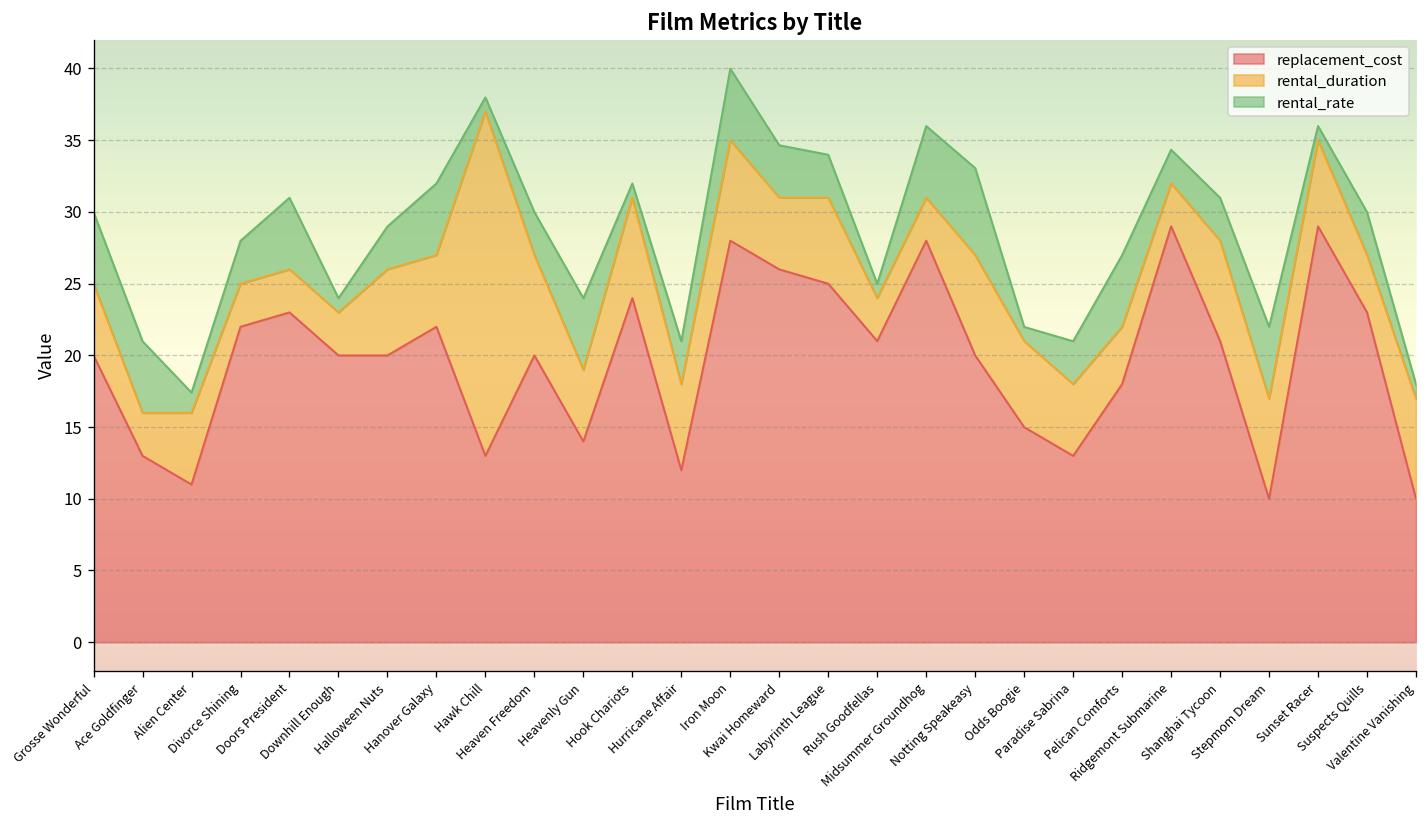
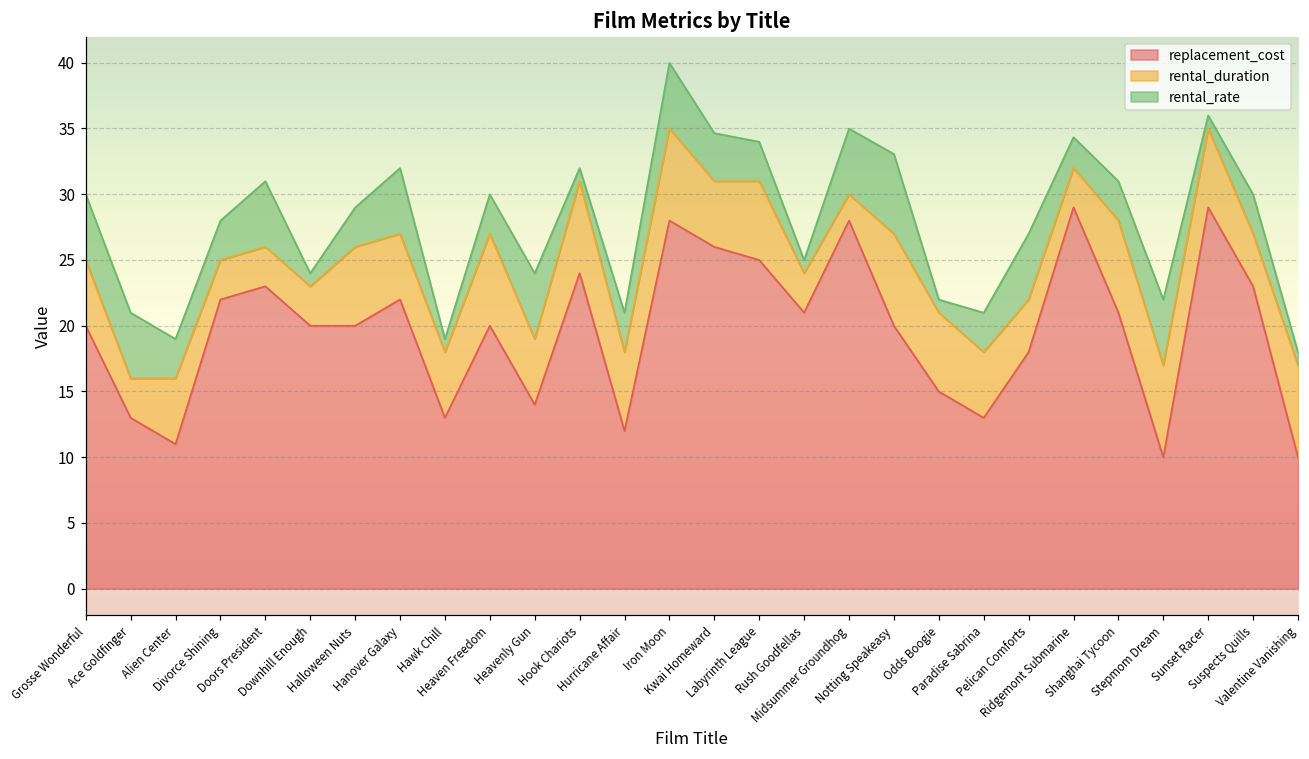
  {
    "replacement_cost": {
      "Grosse Wonderful": 20.0,
      "Ace Goldfinger": 13.0,
      "Alien Center": 11.0,
      "Divorce Shining": 22.0,
      "Doors President": 23.0,
      "Downhill Enough": 20.0,
      "Halloween Nuts": 20.0,
      "Hanover Galaxy": 22.0,
      "Hawk Chill": 13.0,
      "Heaven Freedom": 20.0,
      "Heavenly Gun": 14.0,
      "Hook Chariots": 24.0,
      "Hurricane Affair": 12.0,
      "Iron Moon": 28.0,
      "Kwai Homeward": 26.0,
      "Labyrinth League": 25.0,
      "Rush Goodfellas": 21.0,
      "Midsummer Groundhog": 28.0,
      "Notting Speakeasy": 20.0,
      "Odds Boogie": 15.0,
      "Paradise Sabrina": 13.0,
      "Pelican Comforts": 18.0,
      "Ridgemont Submarine": 29.0,
      "Shanghai Tycoon": 21.0,
      "Stepmom Dream": 10.0,
      "Sunset Racer": 29.0,
      "Suspects Quills": 23.0,
      "Valentine Vanishing": 10.0
    },
    "rental_duration": {
      "Grosse Wonderful": 5,
      "Ace Goldfinger": 3,
      "Alien Center": 5,
      "Divorce Shining": 3,
      "Doors President": 3,
      "Downhill Enough": 3,
      "Halloween Nuts": 6,
      "Hanover Galaxy": 5,
-     "Hawk Chill": 24,
+     "Hawk Chill": 5,
      "Heaven Freedom": 7,
      "Heavenly Gun": 5,
      "Hook Chariots": 7,
      "Hurricane Affair": 6,
      "Iron Moon": 7,
      "Kwai Homeward": 5,
      "Labyrinth League": 6,
      "Rush Goodfellas": 3,
-     "Midsummer Groundhog": 3,
+     "Midsummer Groundhog": 2,
      "Notting Speakeasy": 7,
      "Odds Boogie": 6,
      "Paradise Sabrina": 5,
      "Pelican Comforts": 4,
      "Ridgemont Submarine": 3,
      "Shanghai Tycoon": 7,
      "Stepmom Dream": 7,
      "Sunset Racer": 6,
      "Suspects Quills": 4,
      "Valentine Vanishing": 7
    },
    "rental_rate": {
      "Grosse Wonderful": 5.0,
      "Ace Goldfinger": 5.0,
-     "Alien Center": 1.4,
+     "Alien Center": 3.0,
      "Divorce Shining": 3.0,
      "Doors President": 5.0,
      "Downhill Enough": 1.0,
      "Halloween Nuts": 3.0,
      "Hanover Galaxy": 5.0,
      "Hawk Chill": 1.0,
      "Heaven Freedom": 3.0,
      "Heavenly Gun": 5.0,
      "Hook Chariots": 1.0,
      "Hurricane Affair": 3.0,
      "Iron Moon": 5.0,
      "Kwai Homeward": 3.7,
      "Labyrinth League": 3.0,
      "Rush Goodfellas": 1.0,
      "Midsummer Groundhog": 5.0,
      "Notting Speakeasy": 6.1,
      "Odds Boogie": 1.0,
      "Paradise Sabrina": 3.0,
      "Pelican Comforts": 5.0,
      "Ridgemont Submarine": 2.3,
      "Shanghai Tycoon": 3.0,
      "Stepmom Dream": 5.0,
      "Sunset Racer": 1.0,
      "Suspects Quills": 3.0,
      "Valentine Vanishing": 1.0
    }
  }
